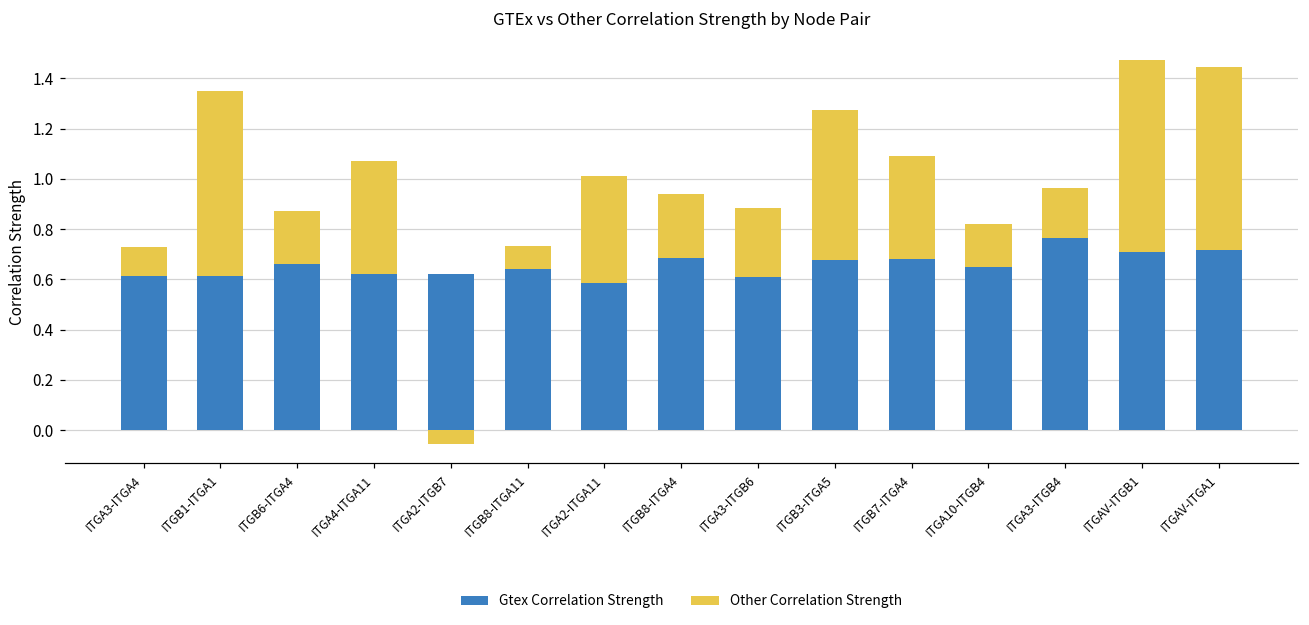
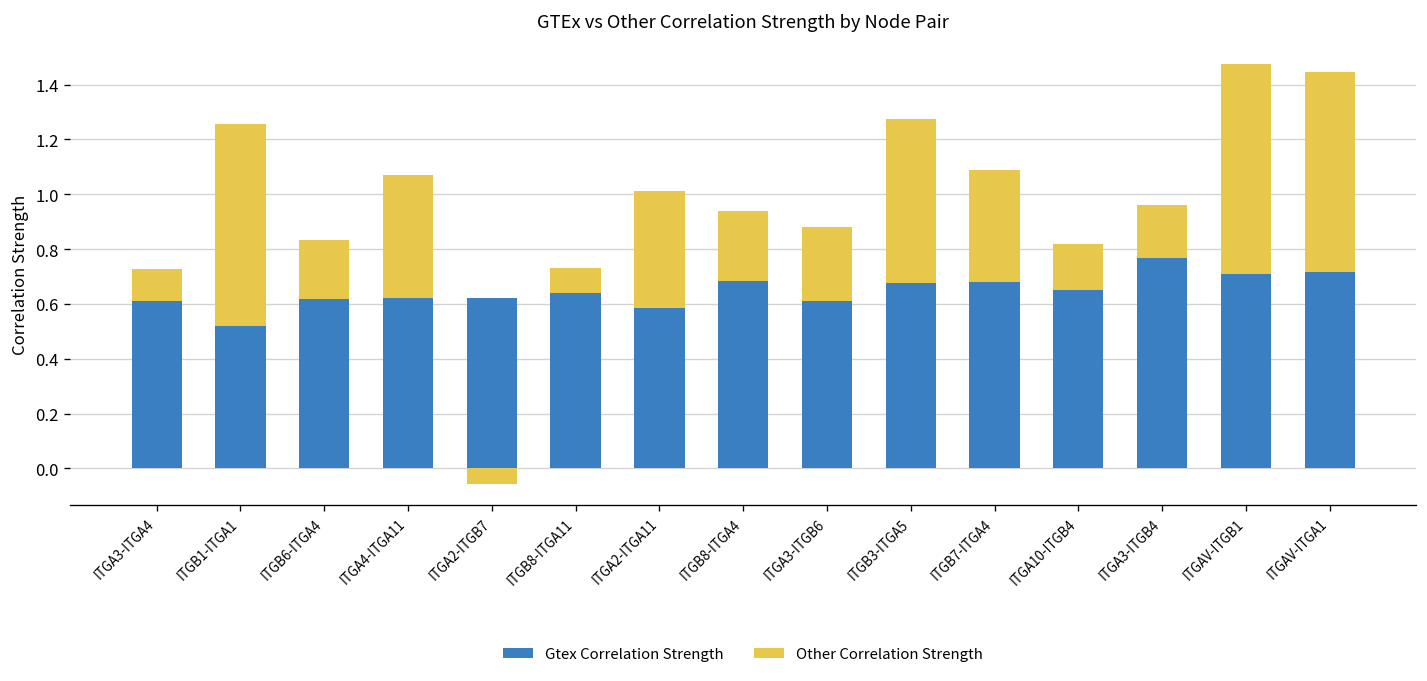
  {
    "Gtex Correlation Strength": {
      "ITGA3-ITGA4": 0.61,
-     "ITGB1-ITGA1": 0.61,
-     "ITGB6-ITGA4": 0.66,
+     "ITGB1-ITGA1": 0.52,
+     "ITGB6-ITGA4": 0.62,
      "ITGA4-ITGA11": 0.62,
      "ITGA2-ITGB7": 0.62,
      "ITGB8-ITGA11": 0.64,
      "ITGA2-ITGA11": 0.58,
      "ITGB8-ITGA4": 0.68,
      "ITGA3-ITGB6": 0.61,
      "ITGB3-ITGA5": 0.68,
      "ITGB7-ITGA4": 0.68,
      "ITGA10-ITGB4": 0.65,
      "ITGA3-ITGB4": 0.77,
      "ITGAV-ITGB1": 0.71,
      "ITGAV-ITGA1": 0.72
    }
  }
